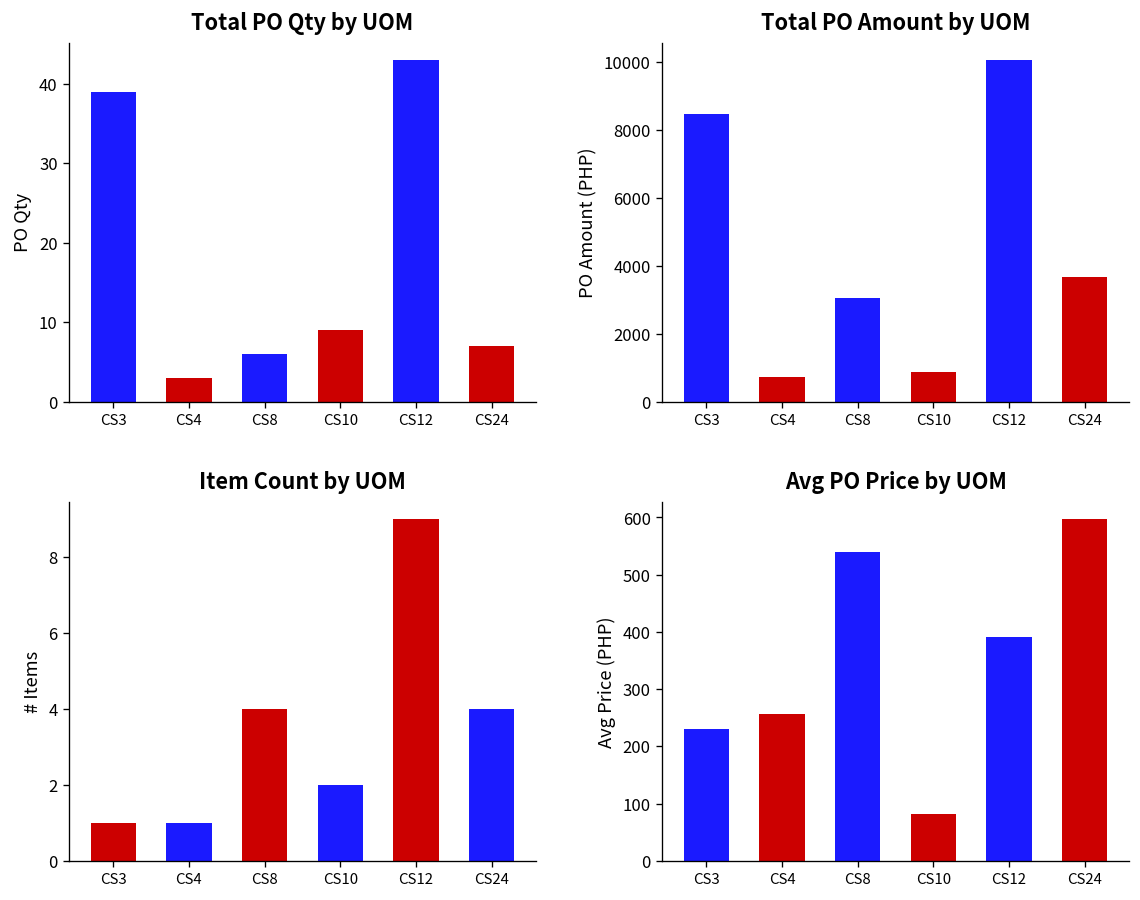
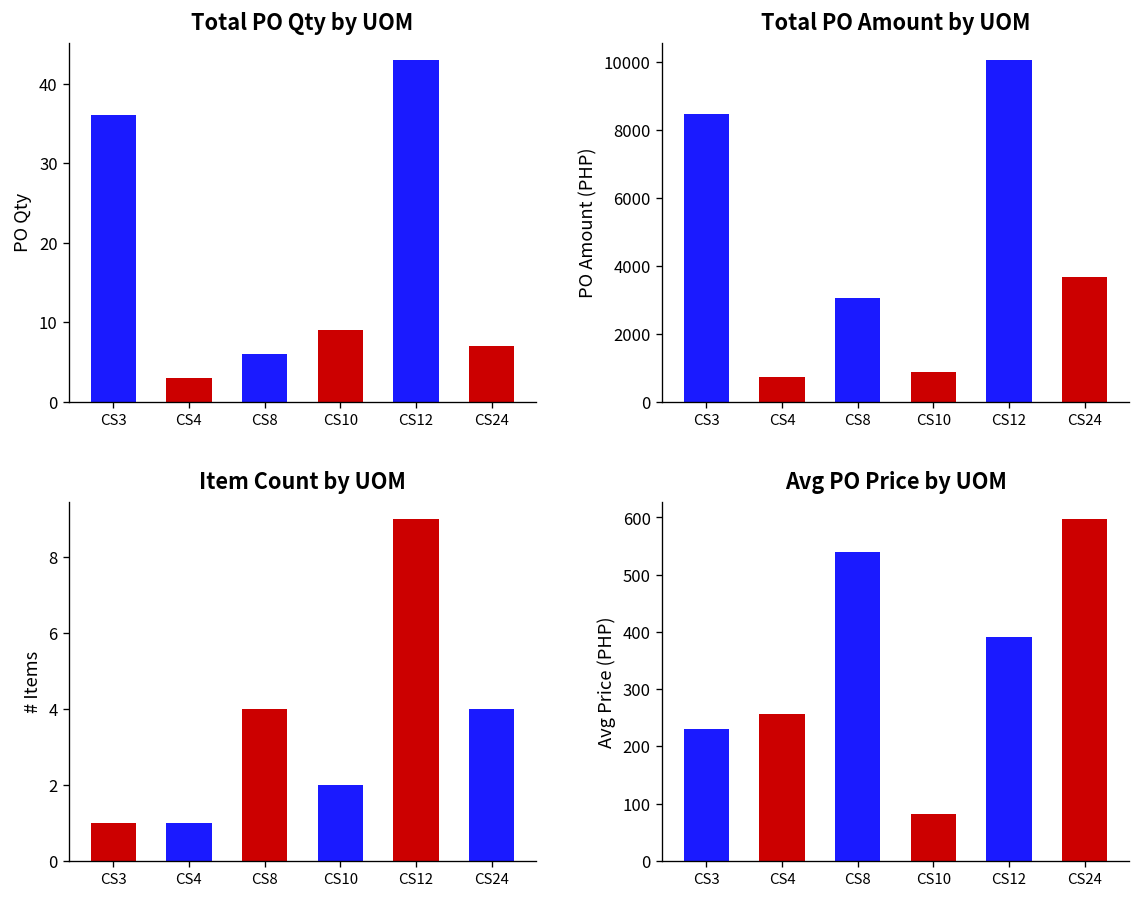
  {
    "Total PO Qty by UOM": {
-     "CS3": 39,
+     "CS3": 36,
      "CS4": 3,
      "CS8": 6,
      "CS10": 9,
      "CS12": 43,
      "CS24": 7
    },
    "Total PO Amount by UOM": {
      "CS3": 8500,
      "CS4": 700,
      "CS8": 3000,
      "CS10": 900,
      "CS12": 10100,
      "CS24": 3700
    },
    "Item Count by UOM": {
      "CS3": 1.0,
      "CS4": 1.0,
      "CS8": 4.0,
      "CS10": 2.0,
      "CS12": 9.0,
      "CS24": 4.0
    },
    "Avg PO Price by UOM": {
      "CS3": 230,
      "CS4": 260,
      "CS8": 540,
      "CS10": 80,
      "CS12": 390,
      "CS24": 600
    }
  }
